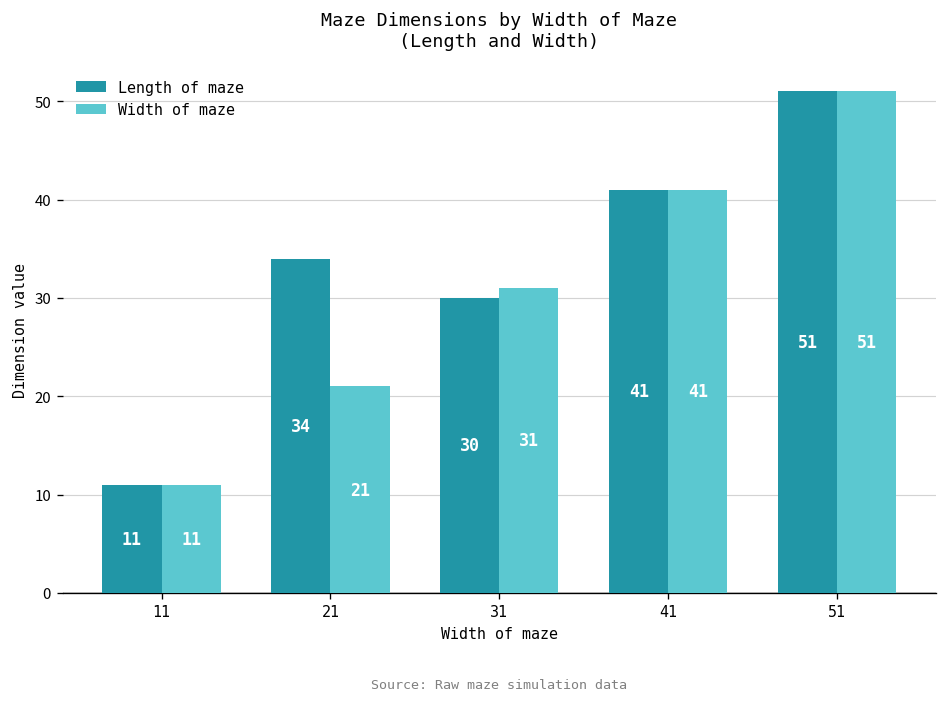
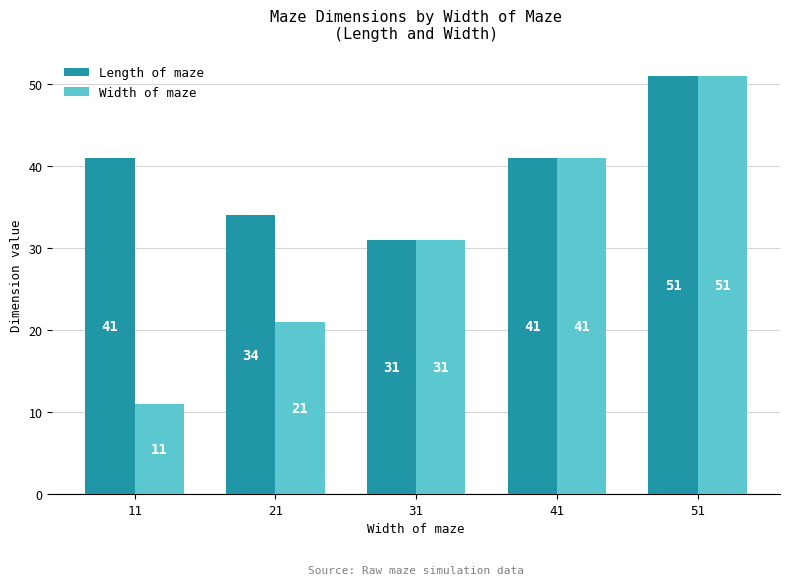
  {
    "Length of maze": {
-     "11": 11,
+     "11": 41,
      "21": 34,
-     "31": 30,
+     "31": 31,
      "41": 41,
      "51": 51
    },
    "Width of maze": {
      "11": 11,
      "21": 21,
      "31": 31,
      "41": 41,
      "51": 51
    }
  }
